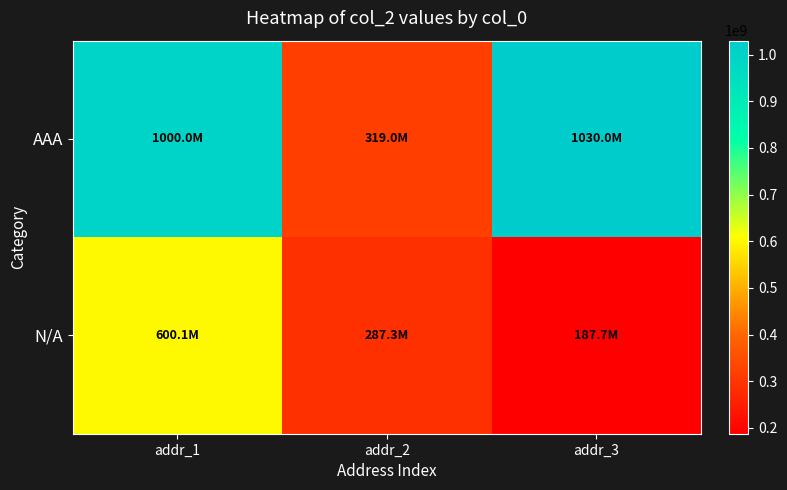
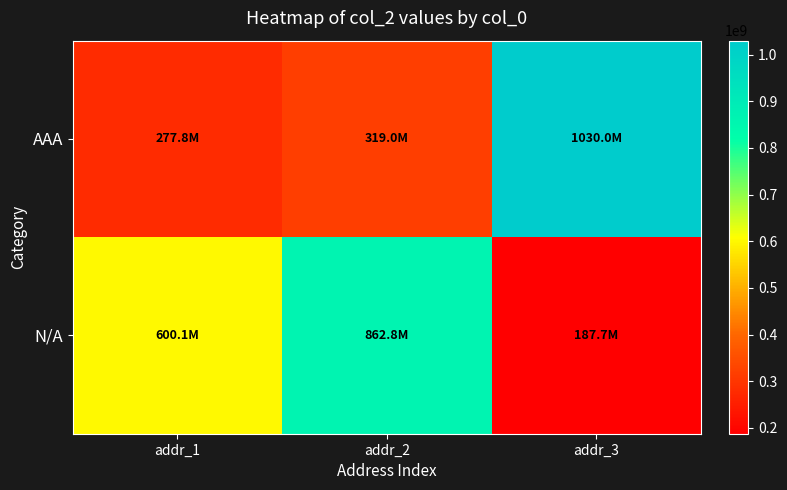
  {
    "AAA": {
-     "addr_1": "1000.0M",
+     "addr_1": "277.8M",
      "addr_2": "319.0M",
      "addr_3": "1030.0M"
    },
    "N/A": {
      "addr_1": "600.1M",
-     "addr_2": "287.3M",
+     "addr_2": "862.8M",
      "addr_3": "187.7M"
    }
  }
